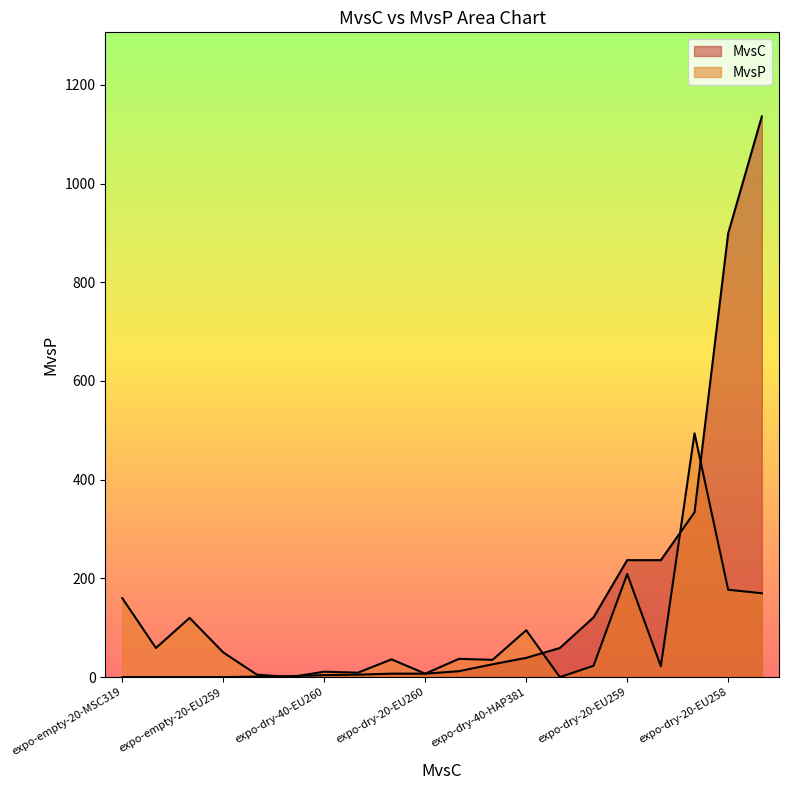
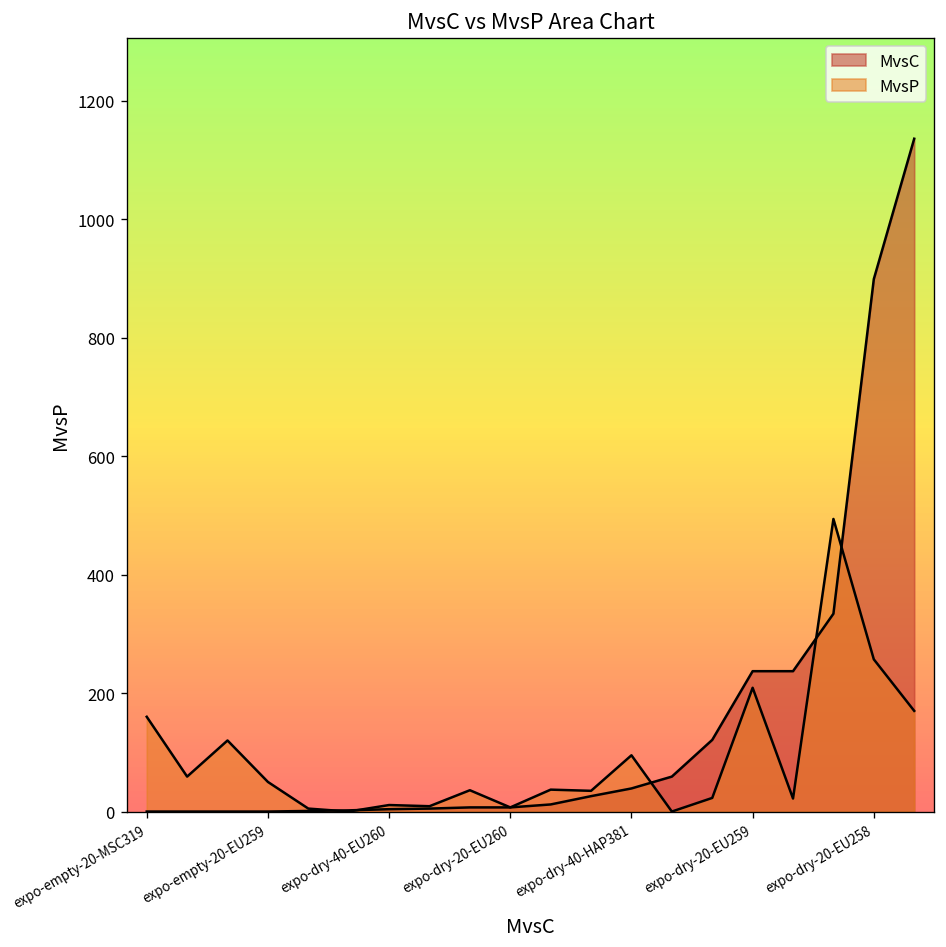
  {
    "MvsC": {
      "expo-dry-40-EU260": 0,
      "expo-dry-20-EU258": 900
    },
    "MvsP": {
      "expo-dry-40-EU260": 10,
-     "expo-dry-20-EU258": 180
+     "expo-dry-20-EU258": 260
    }
  }
